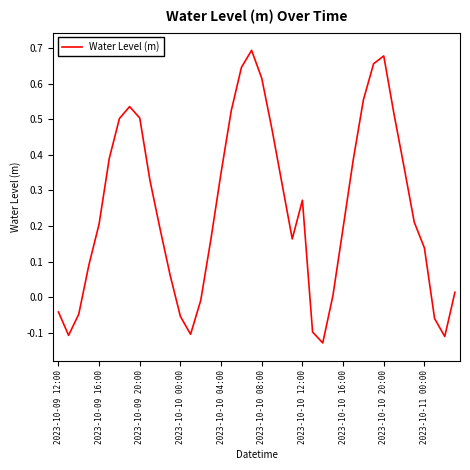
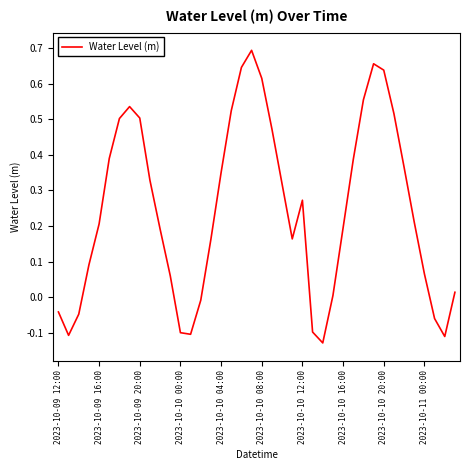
  {
    "2023-10-09 12:00": -0.04,
    "2023-10-09 16:00": 0.21,
    "2023-10-09 20:00": 0.50,
-   "2023-10-10 00:00": -0.05,
+   "2023-10-10 00:00": -0.10,
    "2023-10-10 04:00": 0.35,
    "2023-10-10 08:00": 0.62,
    "2023-10-10 12:00": 0.27,
    "2023-10-10 16:00": 0.19,
-   "2023-10-10 20:00": 0.68,
-   "2023-10-11 00:00": 0.14
+   "2023-10-10 20:00": 0.64,
+   "2023-10-11 00:00": 0.07
  }
